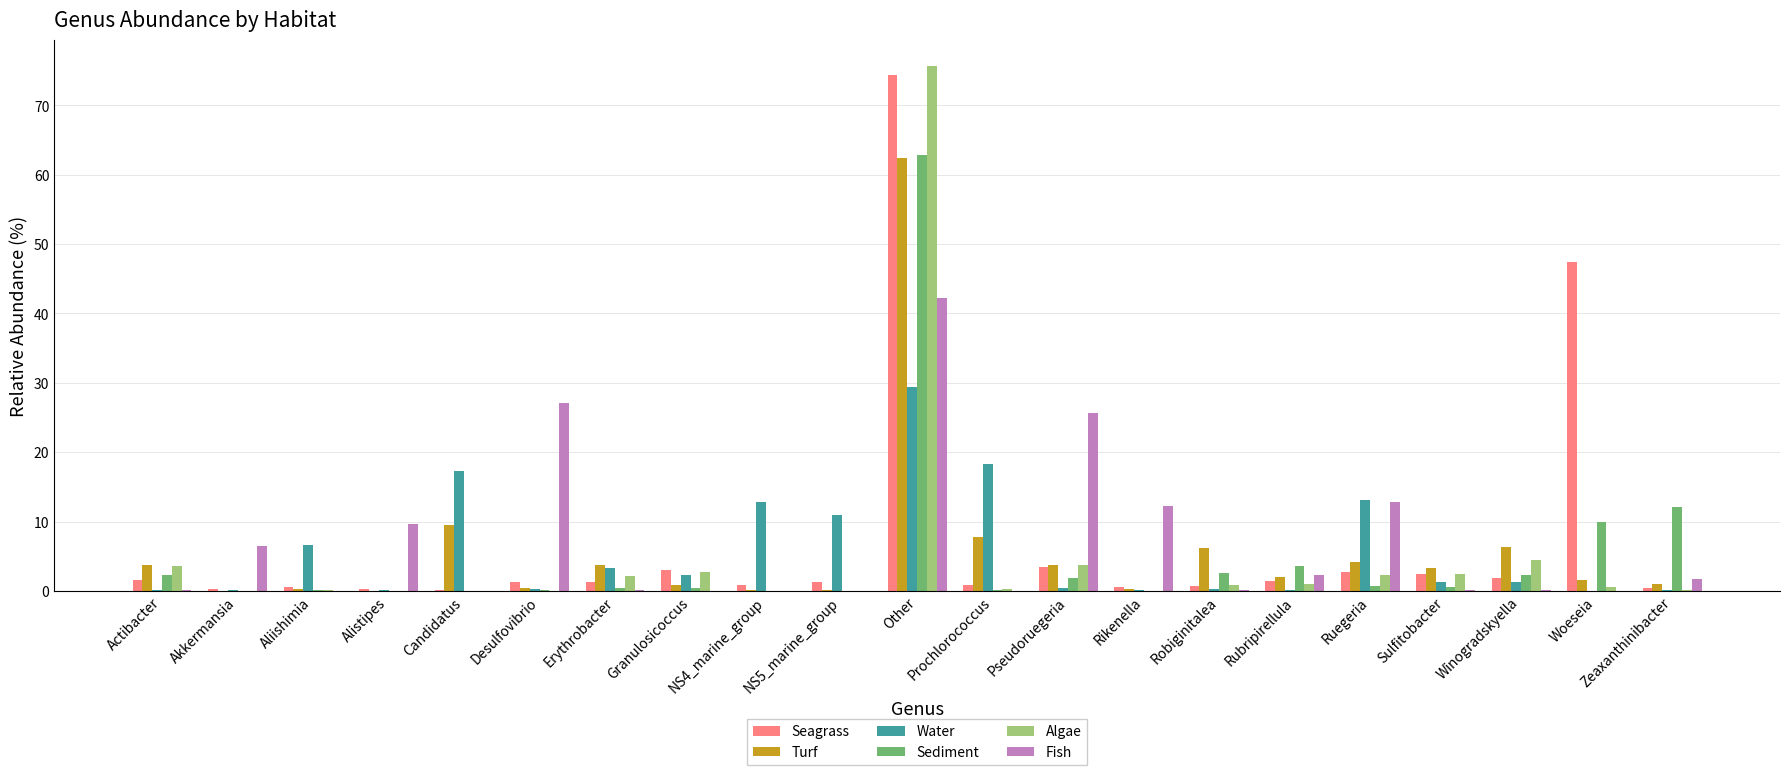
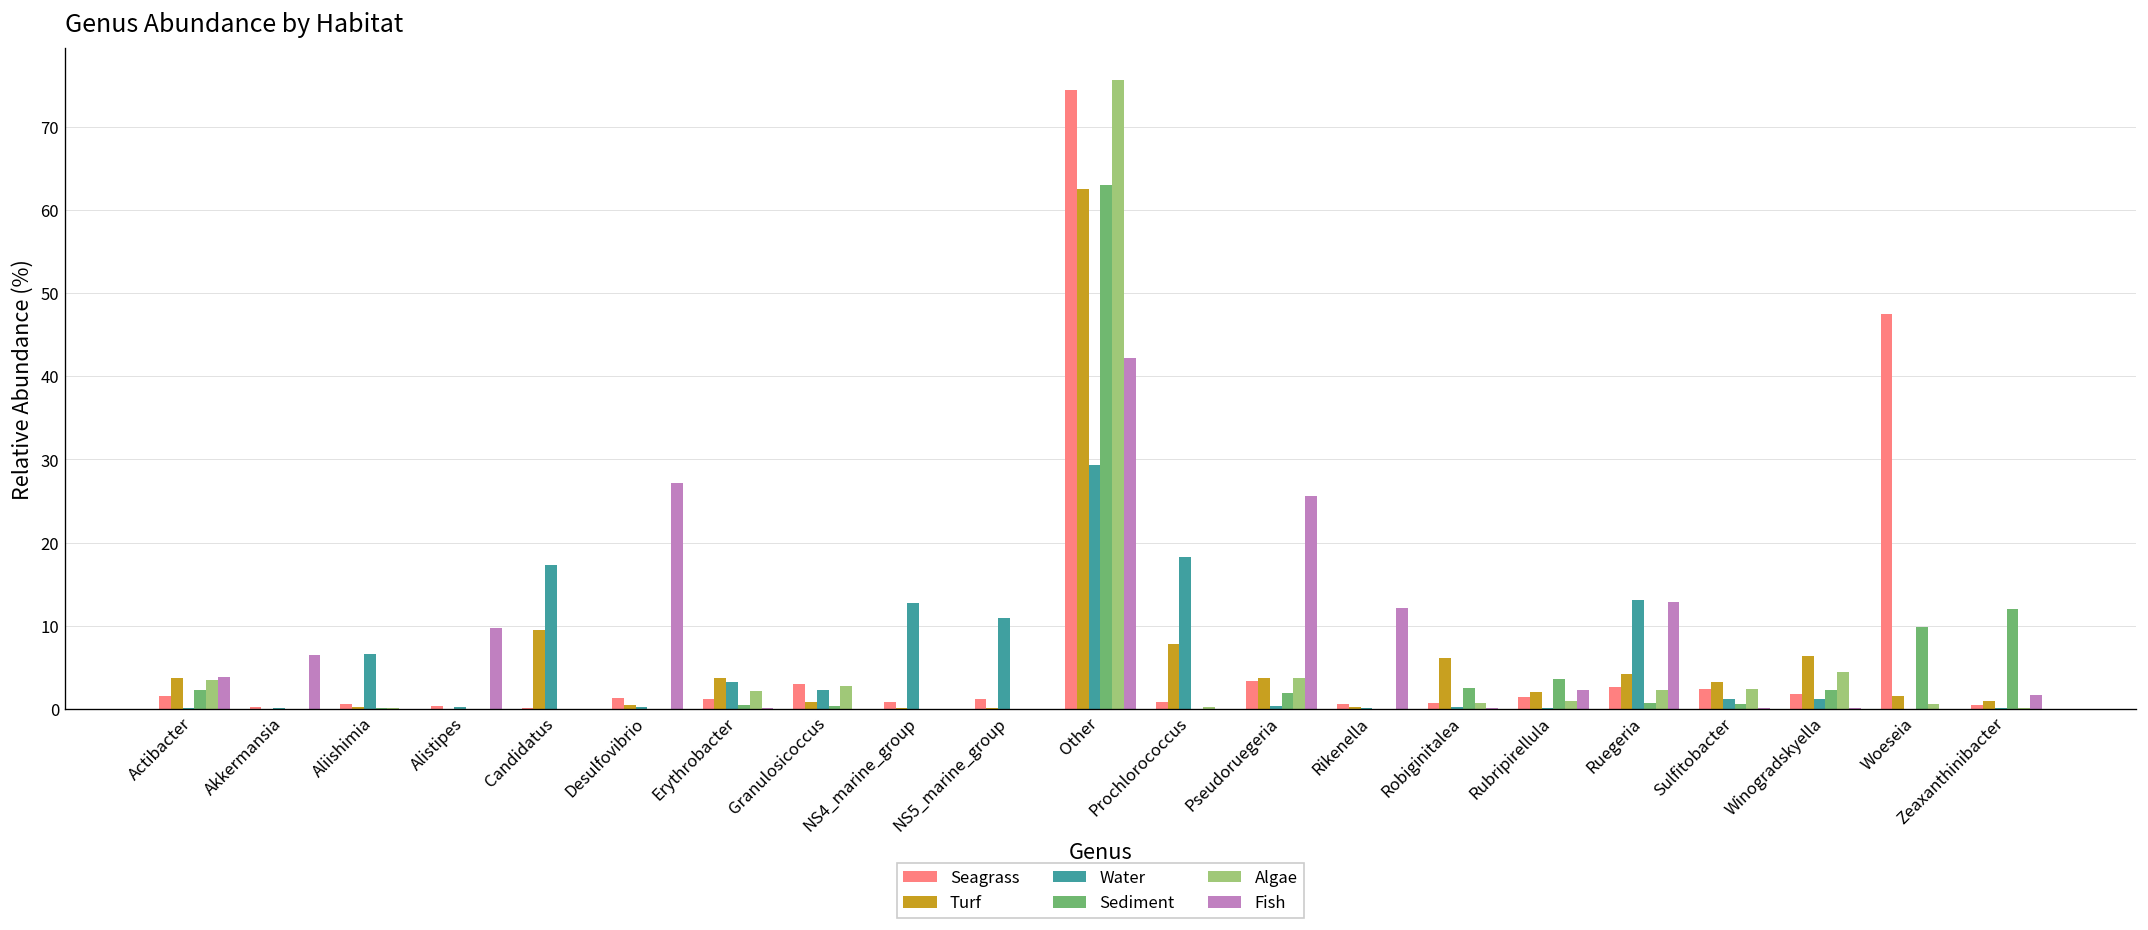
  {
    "Seagrass": {
      "Actibacter": 2,
      "Aliishimia": 1,
      "Desulfovibrio": 1,
      "Erythrobacter": 1,
      "Granulosicoccus": 3,
      "NS4_marine_group": 1,
      "NS5_marine_group": 1,
      "Other": 74,
      "Prochlorococcus": 1,
      "Pseudoruegeria": 3,
      "Rikenella": 1,
      "Robiginitalea": 1,
      "Rubripirellula": 1,
      "Ruegeria": 3,
      "Sulfitobacter": 2,
      "Winogradskyella": 2,
      "Woeseia": 47,
      "Zeaxanthinibacter": 0
    },
    "Turf": {
      "Actibacter": 4,
      "Candidatus": 9,
      "Desulfovibrio": 0,
      "Erythrobacter": 4,
      "Granulosicoccus": 1,
      "Other": 62,
      "Prochlorococcus": 8,
      "Pseudoruegeria": 4,
      "Robiginitalea": 6,
      "Rubripirellula": 2,
      "Ruegeria": 4,
      "Sulfitobacter": 3,
      "Winogradskyella": 6,
      "Woeseia": 2,
      "Zeaxanthinibacter": 1
    },
    "Water": {
      "Aliishimia": 7,
      "Candidatus": 17,
      "Erythrobacter": 3,
      "Granulosicoccus": 2,
      "NS4_marine_group": 13,
      "NS5_marine_group": 11,
      "Other": 29,
      "Prochlorococcus": 18,
      "Pseudoruegeria": 0,
      "Ruegeria": 13,
      "Sulfitobacter": 1,
      "Winogradskyella": 1
    },
    "Fish": {
-     "Actibacter": 0,
+     "Actibacter": 4,
      "Akkermansia": 7,
      "Aliishimia": 0,
      "Alistipes": 10,
      "Candidatus": 0,
      "Desulfovibrio": 27,
      "Granulosicoccus": 0,
      "NS4_marine_group": 0,
      "NS5_marine_group": 0,
      "Other": 42,
      "Pseudoruegeria": 26,
      "Rikenella": 12,
      "Rubripirellula": 2,
      "Ruegeria": 13,
      "Zeaxanthinibacter": 2
    }
  }
